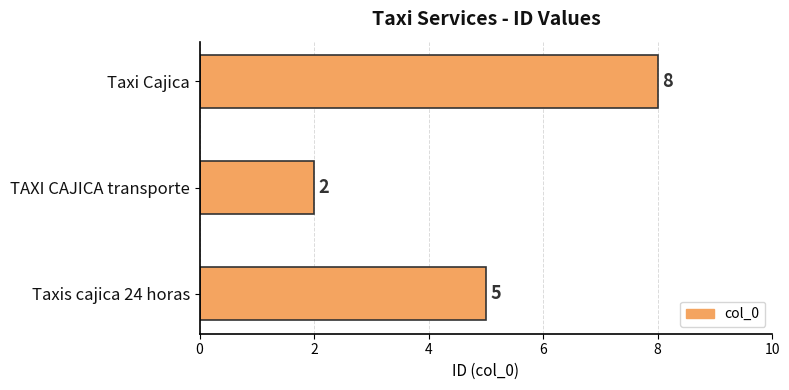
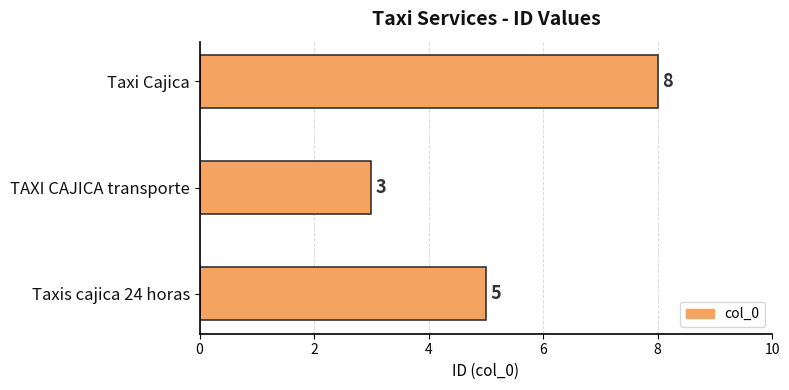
  {
    "Taxi Cajica": 8,
-   "TAXI CAJICA transporte": 2,
+   "TAXI CAJICA transporte": 3,
    "Taxis cajica 24 horas": 5
  }
